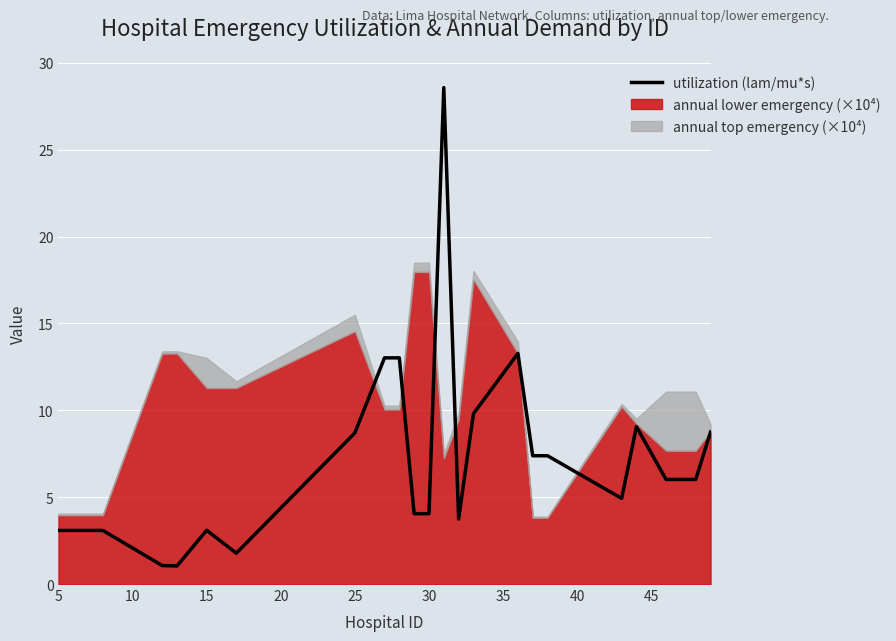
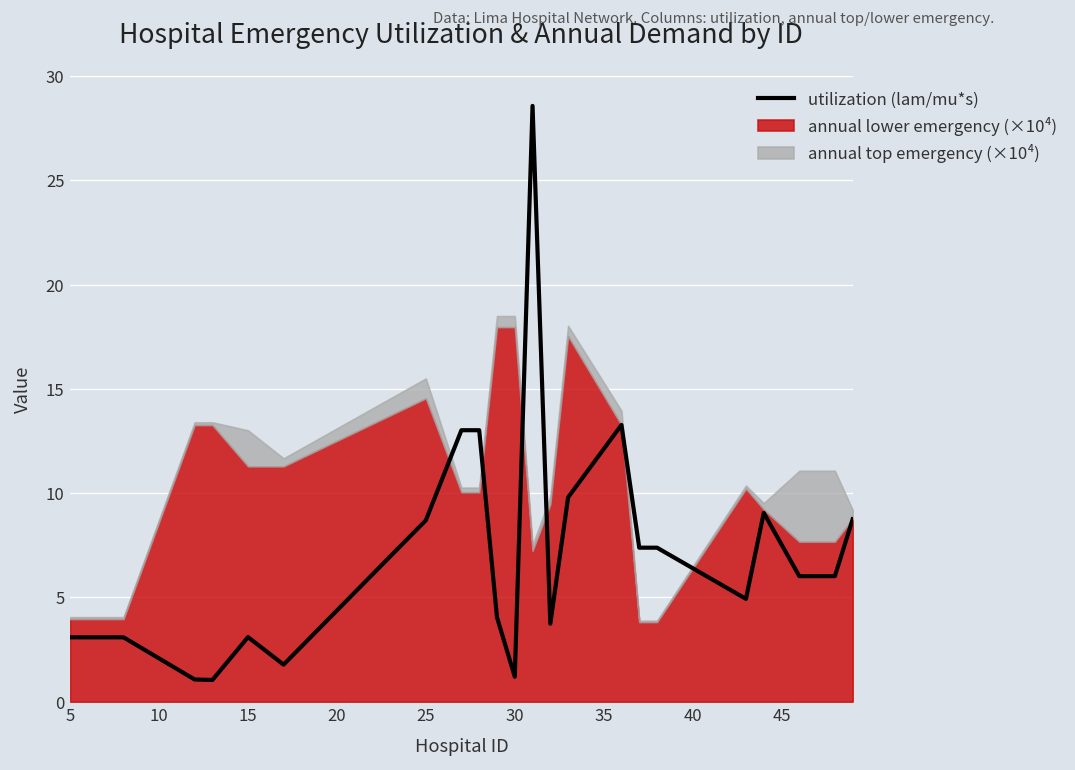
  {
    "utilization (lam/mu*s)": {
      "5": 3.1,
      "15": 3.1,
      "25": 8.7,
-     "30": 4.0
+     "30": 1.2
    },
    "annual lower emergency (×10⁴)": {
      "15": 11.3,
      "25": 14.5,
      "30": 18.0
    },
    "annual top emergency (×10⁴)": {
      "15": 1.7,
      "25": 1.0,
      "30": 0.5
    }
  }
